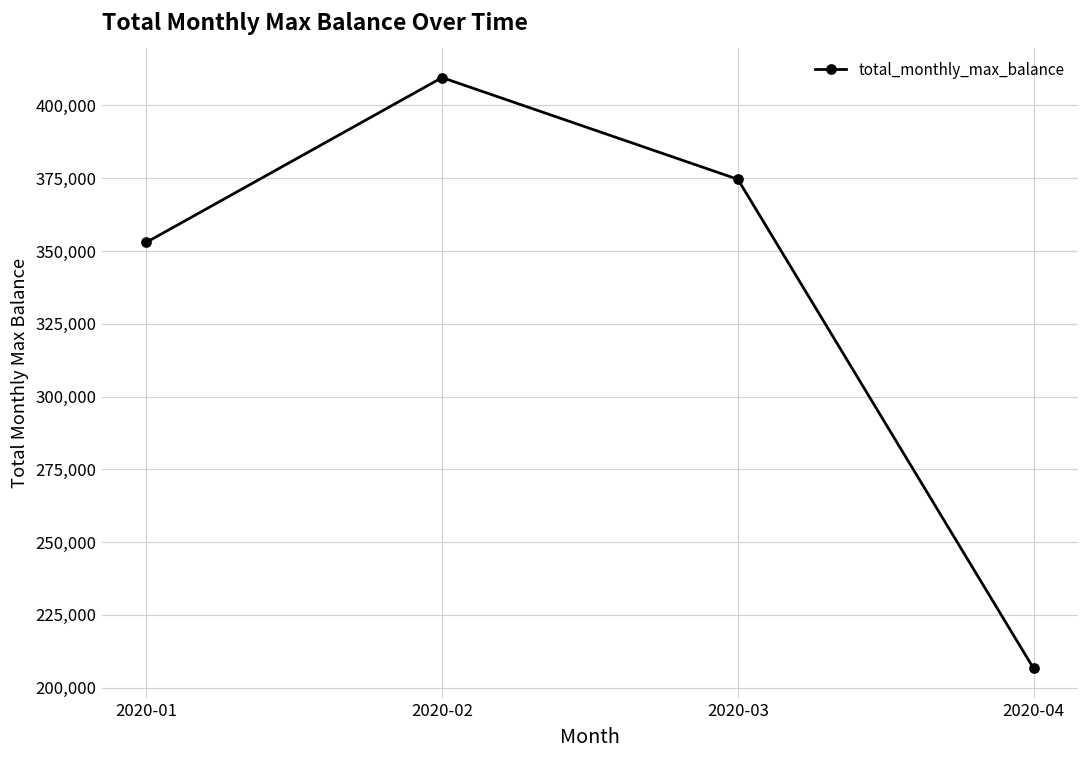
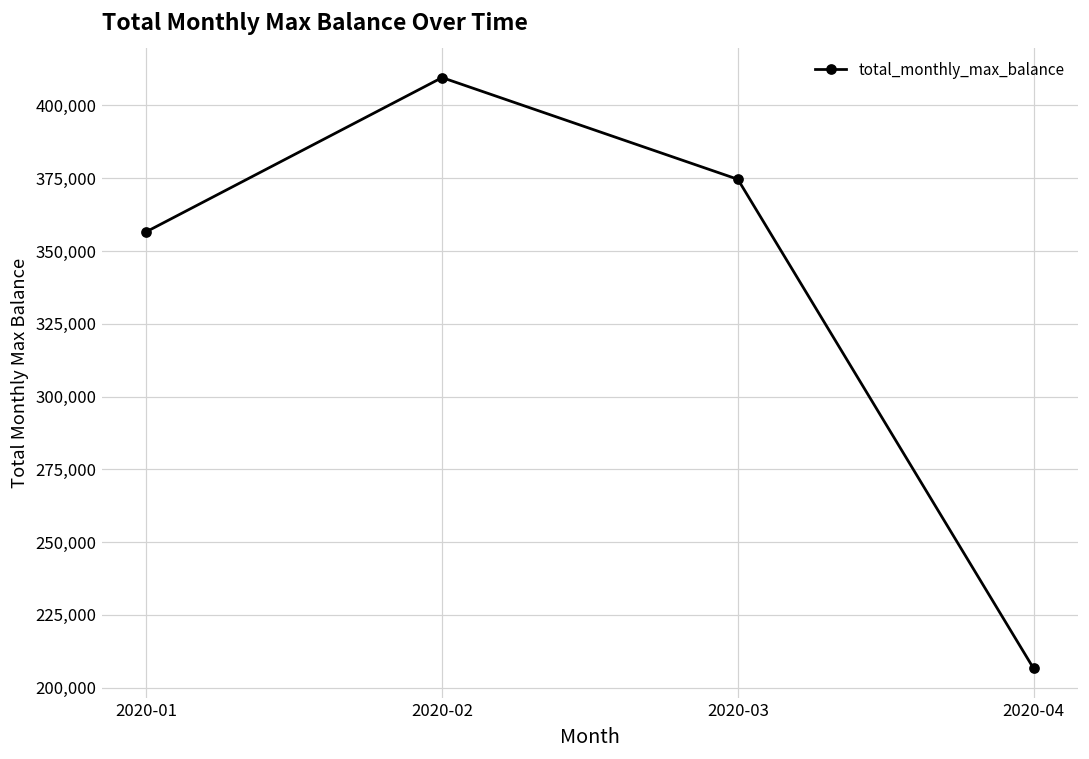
  {
-   "2020-01": "353,000",
+   "2020-01": "357,000",
    "2020-02": "410,000",
    "2020-03": "375,000",
    "2020-04": "207,000"
  }
